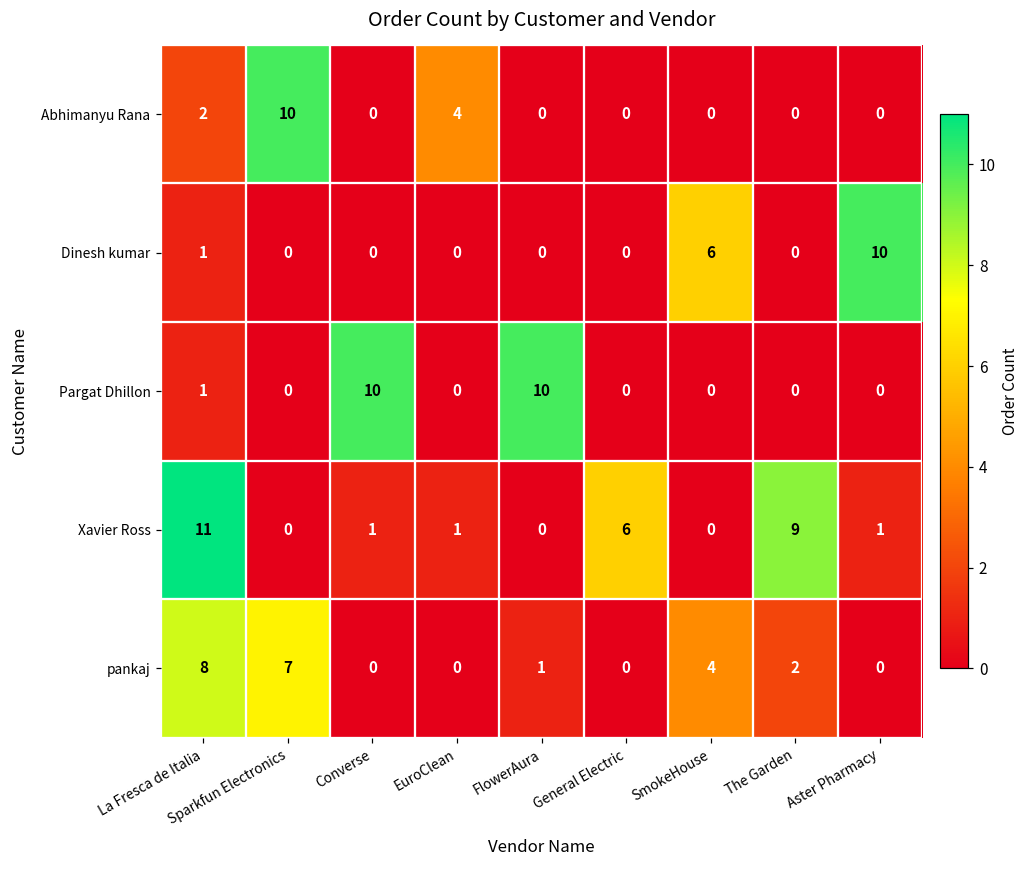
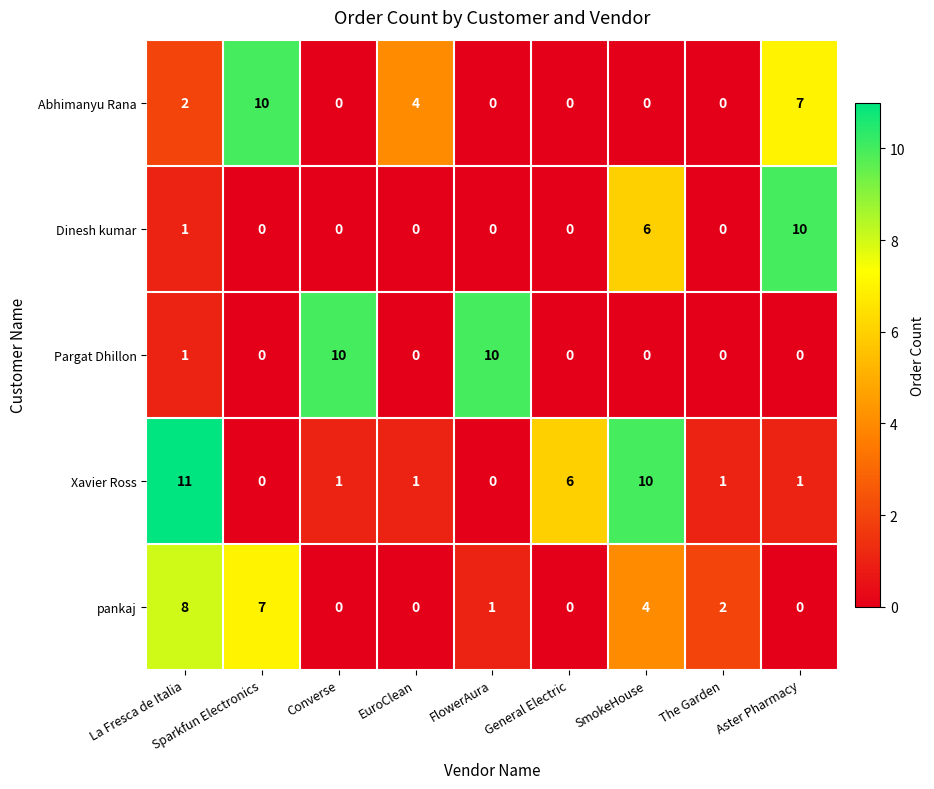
  {
    "Abhimanyu Rana": {
      "La Fresca de Italia": 2,
      "Sparkfun Electronics": 10,
      "Converse": 0,
      "EuroClean": 4,
      "FlowerAura": 0,
      "General Electric": 0,
      "SmokeHouse": 0,
      "The Garden": 0,
-     "Aster Pharmacy": 0
+     "Aster Pharmacy": 7
    },
    "Dinesh kumar": {
      "La Fresca de Italia": 1,
      "Sparkfun Electronics": 0,
      "Converse": 0,
      "EuroClean": 0,
      "FlowerAura": 0,
      "General Electric": 0,
      "SmokeHouse": 6,
      "The Garden": 0,
      "Aster Pharmacy": 10
    },
    "Pargat Dhillon": {
      "La Fresca de Italia": 1,
      "Sparkfun Electronics": 0,
      "Converse": 10,
      "EuroClean": 0,
      "FlowerAura": 10,
      "General Electric": 0,
      "SmokeHouse": 0,
      "The Garden": 0,
      "Aster Pharmacy": 0
    },
    "Xavier Ross": {
      "La Fresca de Italia": 11,
      "Sparkfun Electronics": 0,
      "Converse": 1,
      "EuroClean": 1,
      "FlowerAura": 0,
      "General Electric": 6,
-     "SmokeHouse": 0,
-     "The Garden": 9,
+     "SmokeHouse": 10,
+     "The Garden": 1,
      "Aster Pharmacy": 1
    },
    "pankaj": {
      "La Fresca de Italia": 8,
      "Sparkfun Electronics": 7,
      "Converse": 0,
      "EuroClean": 0,
      "FlowerAura": 1,
      "General Electric": 0,
      "SmokeHouse": 4,
      "The Garden": 2,
      "Aster Pharmacy": 0
    }
  }
